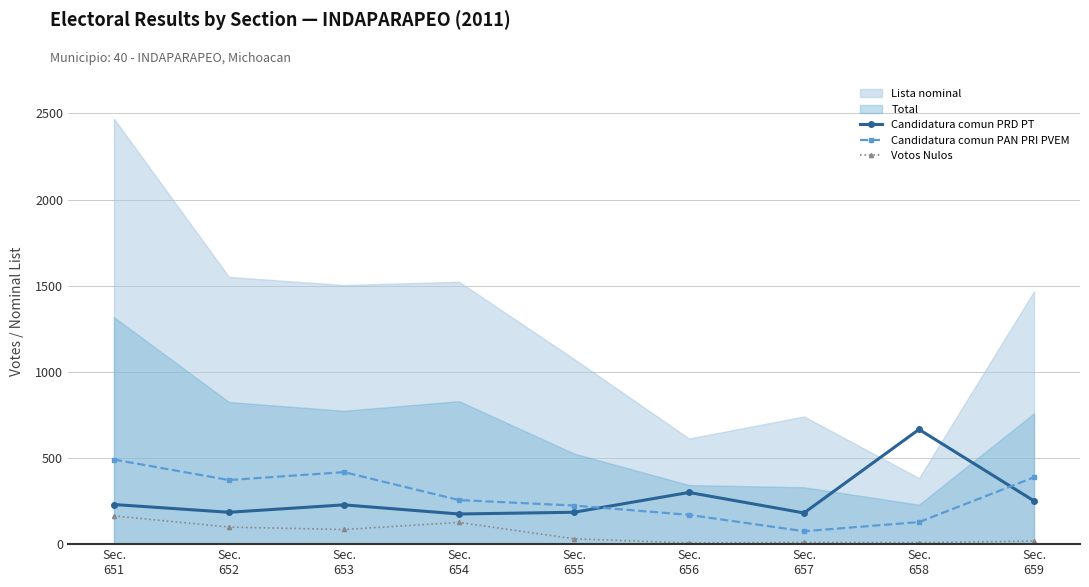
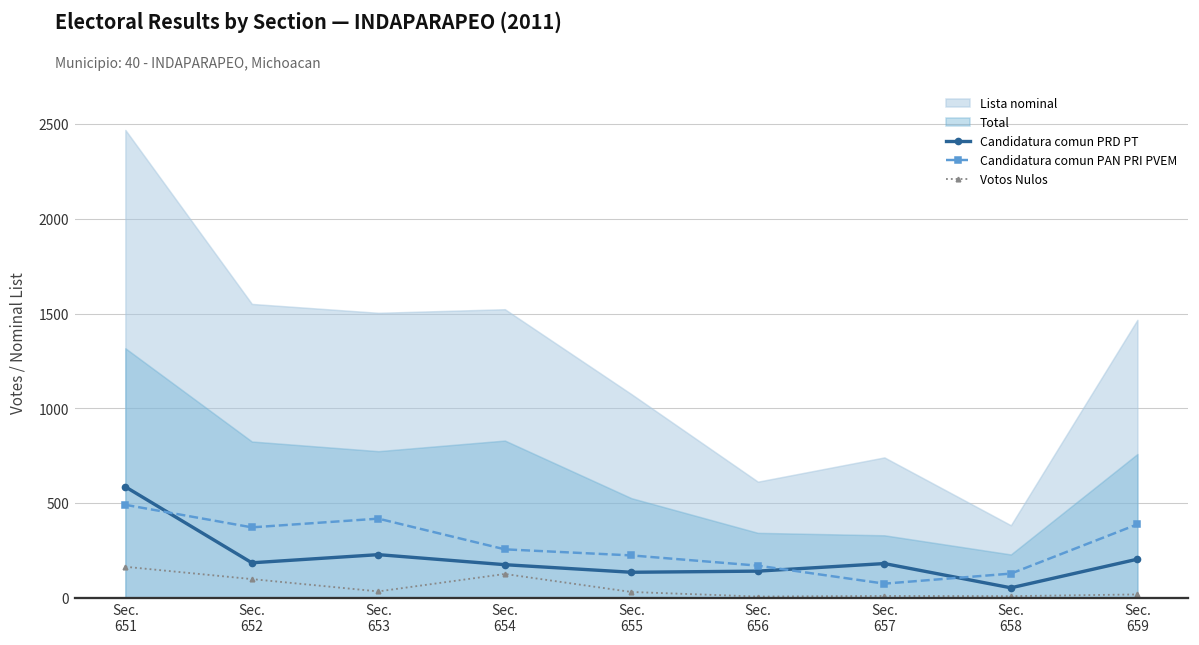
  {
    "Candidatura comun PRD PT": {
-     "Sec. 651": 230,
+     "Sec. 651": 590,
      "Sec. 652": 190,
      "Sec. 653": 230,
      "Sec. 654": 180,
-     "Sec. 655": 190,
-     "Sec. 656": 300,
+     "Sec. 655": 140,
+     "Sec. 656": 140,
      "Sec. 657": 180,
-     "Sec. 658": 670,
-     "Sec. 659": 250
+     "Sec. 658": 50,
+     "Sec. 659": 200
    },
    "Votos Nulos": {
      "Sec. 651": 160,
      "Sec. 652": 100,
-     "Sec. 653": 90,
+     "Sec. 653": 30,
      "Sec. 654": 130,
      "Sec. 655": 30,
      "Sec. 656": 10,
      "Sec. 657": 10,
      "Sec. 658": 10,
      "Sec. 659": 20
    }
  }
